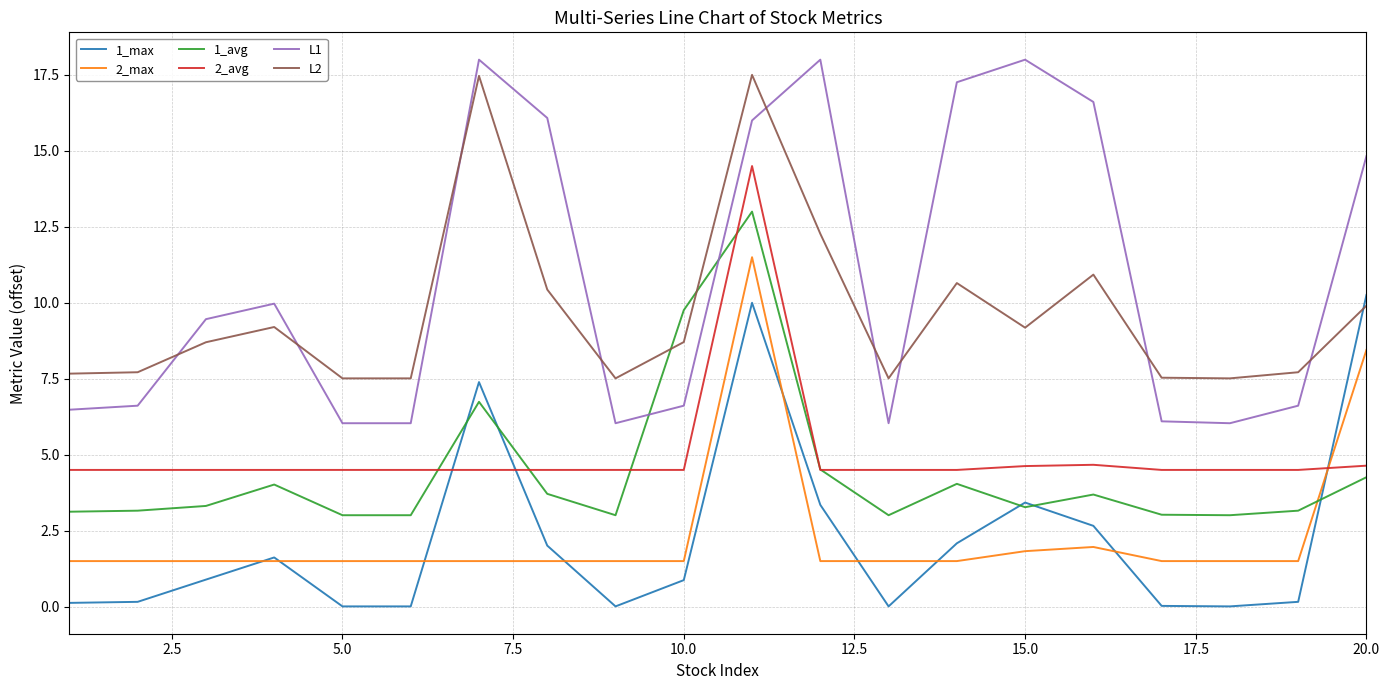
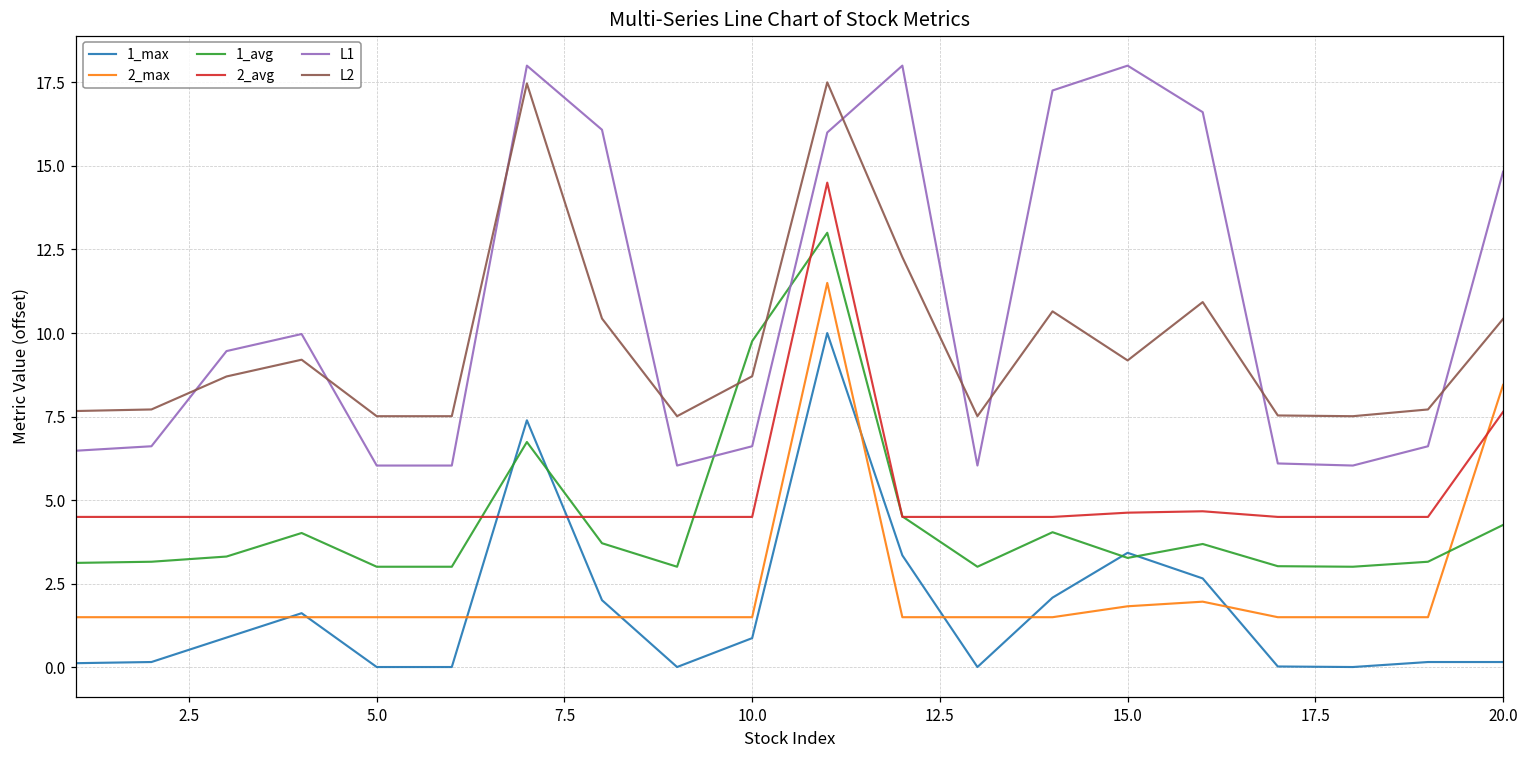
  {
    "1_max": {
      "5.0": 0.0,
      "10.0": 0.9,
      "15.0": 3.4,
-     "20.0": 10.3
+     "20.0": 0.2
    },
    "2_max": {
      "5.0": 1.5,
      "10.0": 1.5,
      "15.0": 1.8,
      "20.0": 8.4
    },
    "1_avg": {
      "5.0": 3.0,
      "10.0": 9.8,
      "15.0": 3.3,
      "20.0": 4.3
    },
    "2_avg": {
      "5.0": 4.5,
      "10.0": 4.5,
      "15.0": 4.6,
-     "20.0": 4.6
+     "20.0": 7.6
    },
    "L1": {
      "5.0": 6.0,
      "10.0": 6.6,
      "15.0": 18.0,
      "20.0": 14.8
    },
    "L2": {
      "5.0": 7.5,
      "10.0": 8.7,
      "15.0": 9.2,
-     "20.0": 9.9
+     "20.0": 10.4
    }
  }
